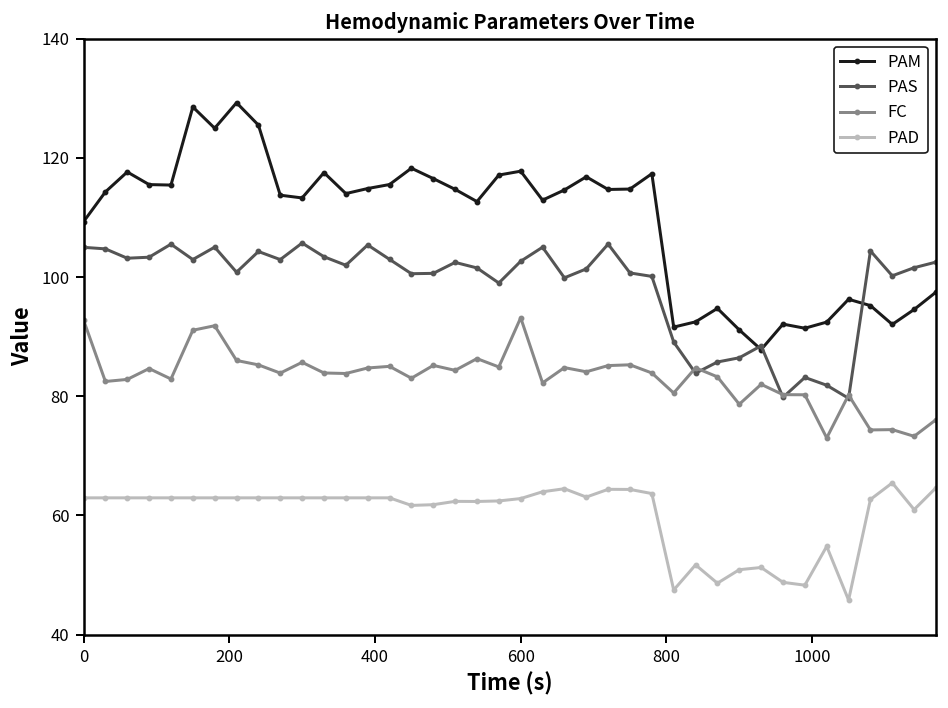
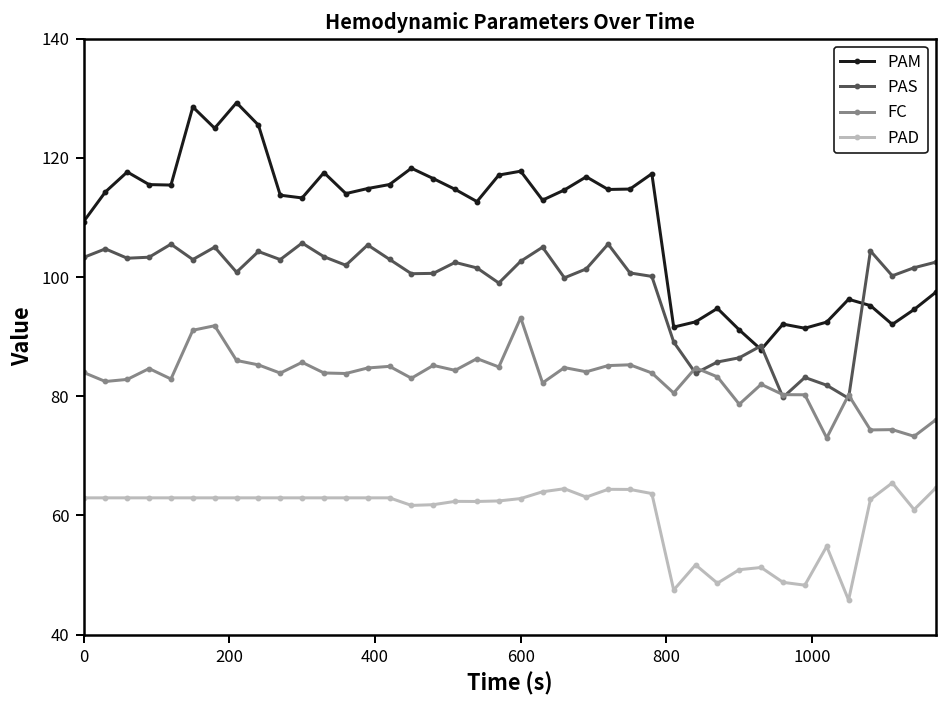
  {
    "PAM": {
      "0": 109,
      "600": 118
    },
    "PAS": {
-     "0": 105,
+     "0": 103,
      "600": 103
    },
    "FC": {
-     "0": 93,
+     "0": 84,
      "600": 93
    },
    "PAD": {
      "0": 63,
      "600": 63
    }
  }
